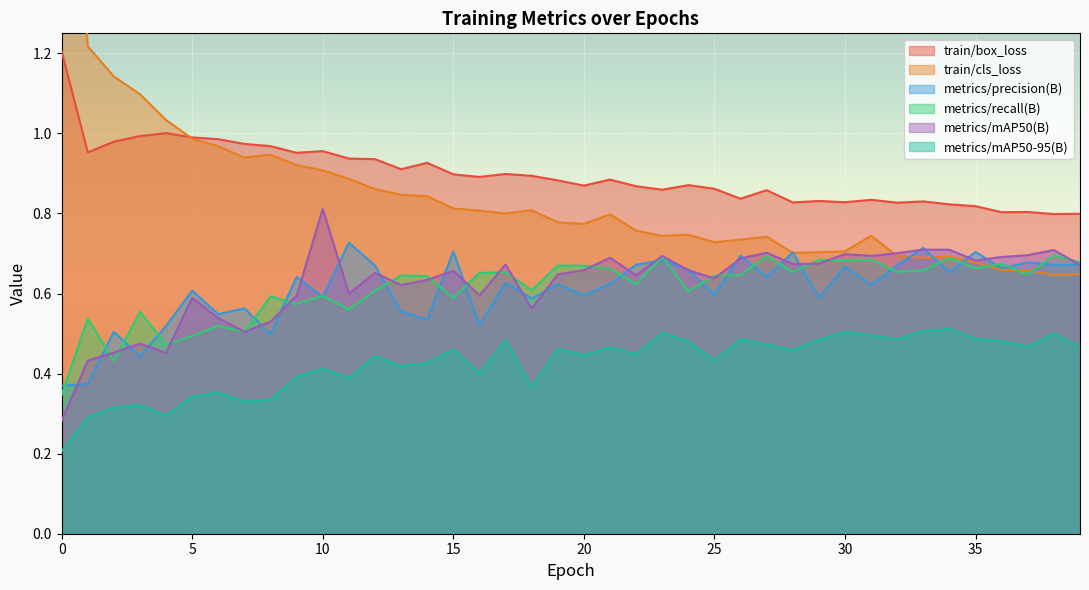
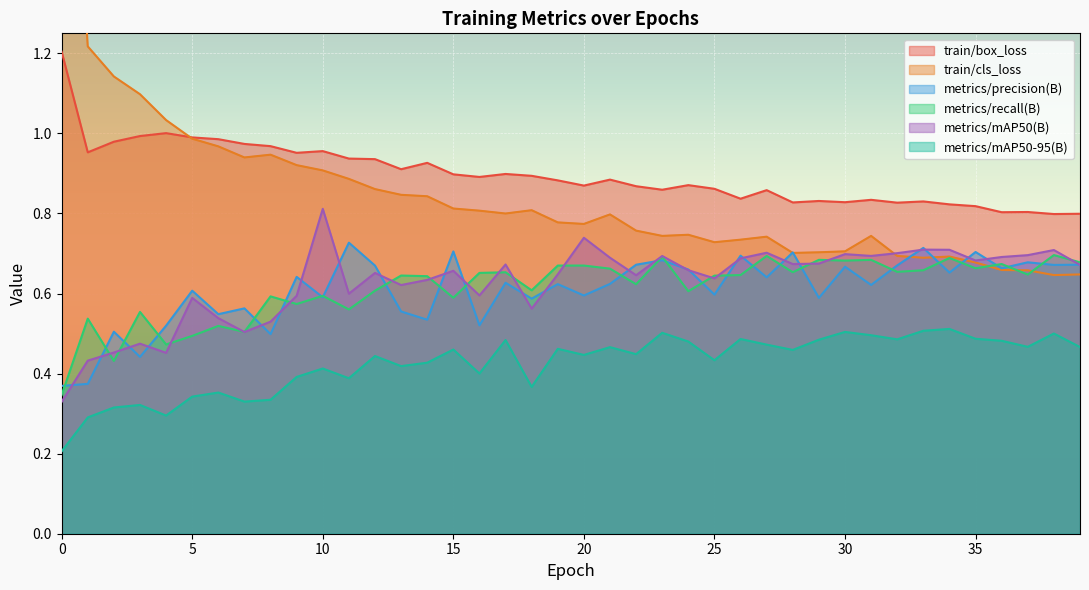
  {
    "metrics/mAP50(B)": {
-     "0": 0.28,
+     "0": 0.33,
      "5": 0.59,
      "10": 0.81,
      "15": 0.66,
-     "20": 0.66,
+     "20": 0.74,
      "25": 0.64,
      "30": 0.70
    }
  }
